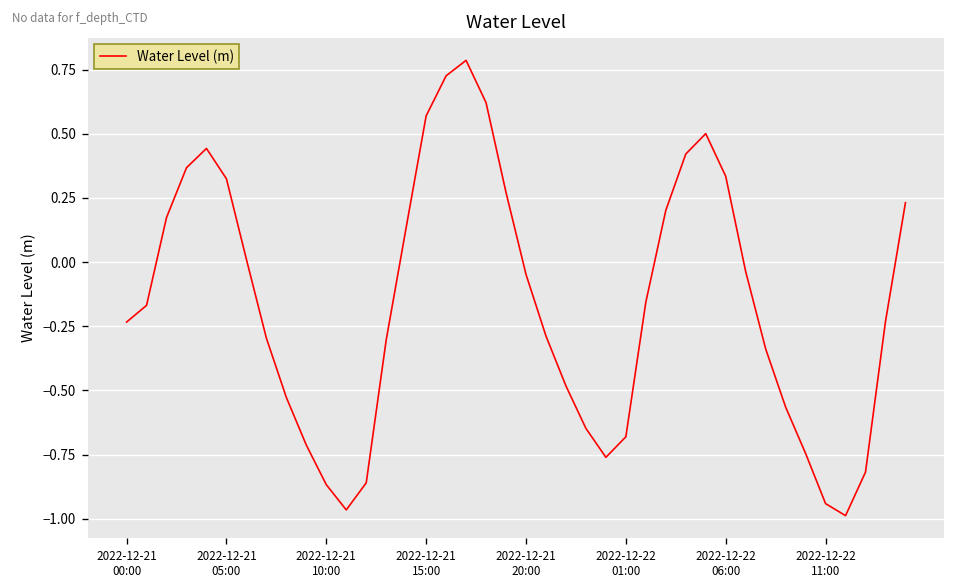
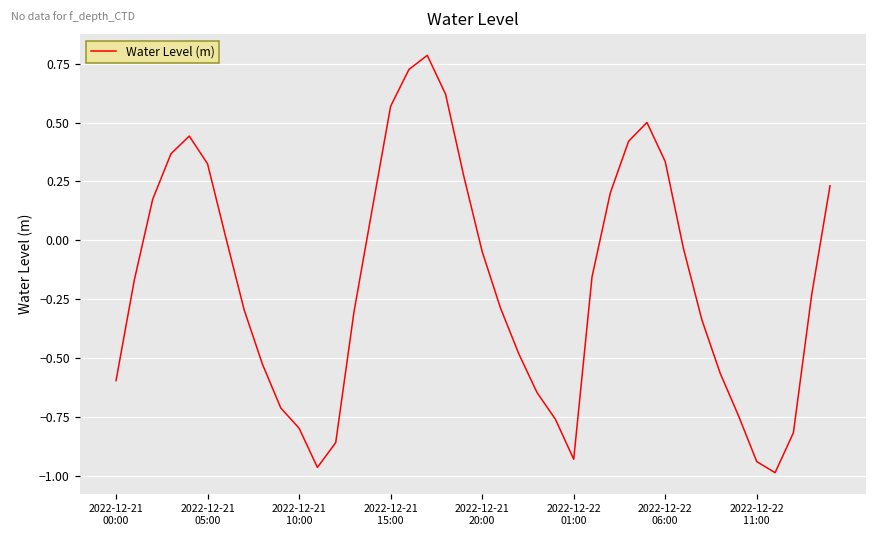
  {
-   "2022-12-21 00:00": -0.23,
+   "2022-12-21 00:00": -0.60,
    "2022-12-21 05:00": 0.32,
-   "2022-12-21 10:00": -0.87,
+   "2022-12-21 10:00": -0.80,
    "2022-12-21 15:00": 0.57,
    "2022-12-21 20:00": -0.05,
-   "2022-12-22 01:00": -0.68,
+   "2022-12-22 01:00": -0.93,
    "2022-12-22 06:00": 0.33,
    "2022-12-22 11:00": -0.94
  }
